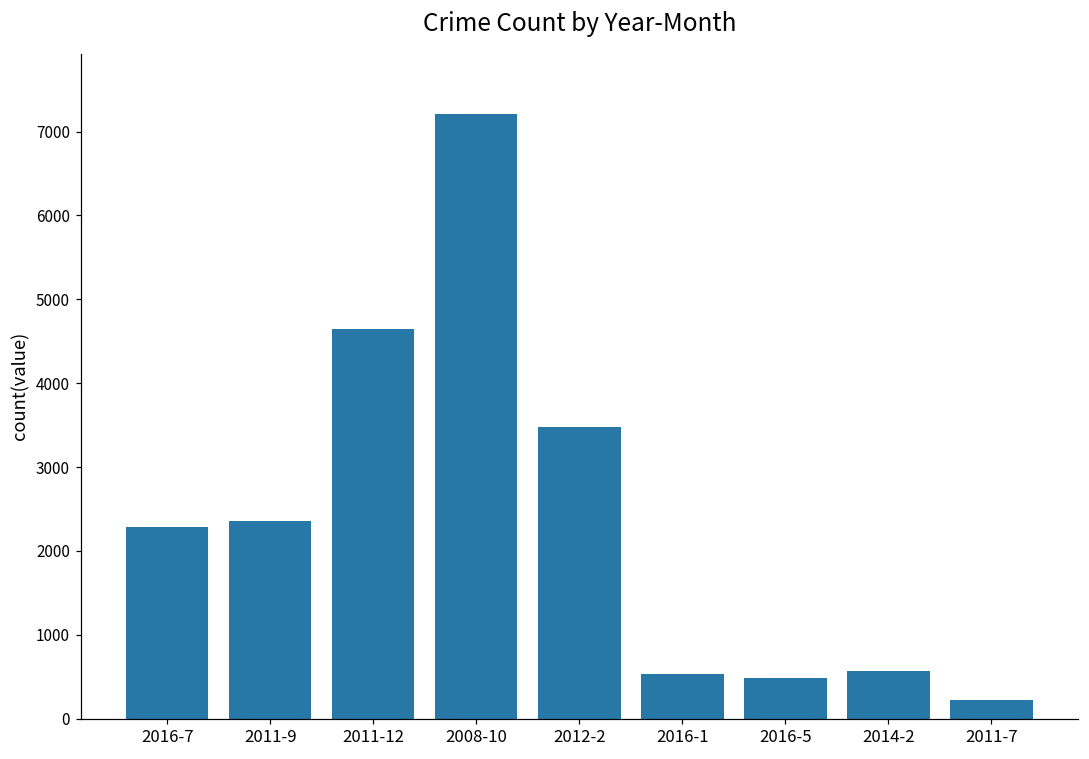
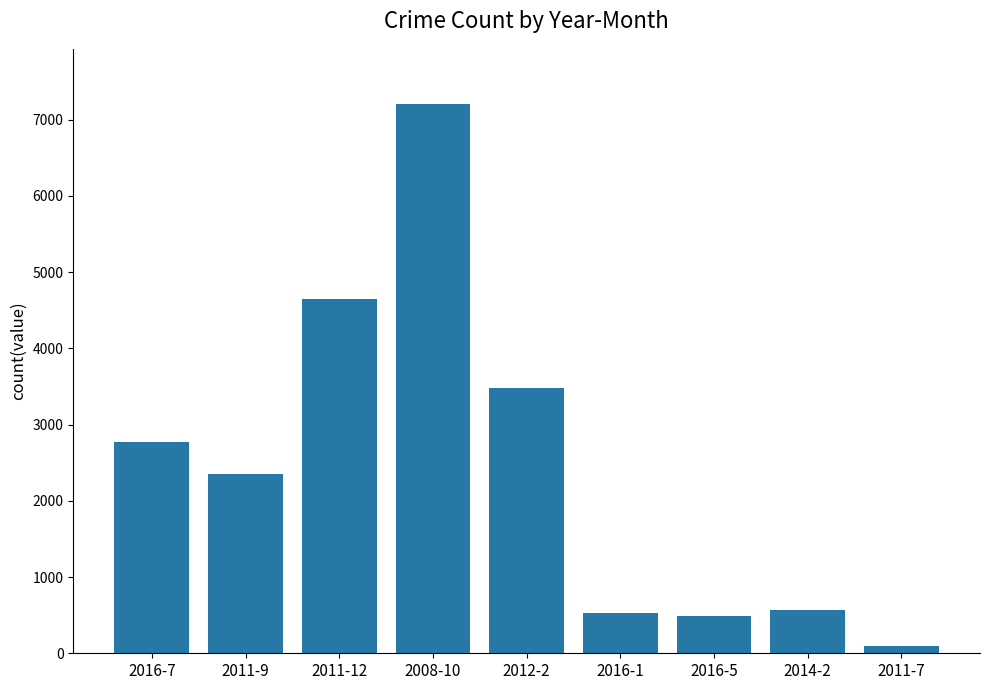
  {
-   "2016-7": 2300,
+   "2016-7": 2800,
    "2011-9": 2400,
    "2011-12": 4600,
    "2008-10": 7200,
    "2012-2": 3500,
    "2016-1": 500,
    "2016-5": 500,
    "2014-2": 600,
-   "2011-7": 200
+   "2011-7": 100
  }
